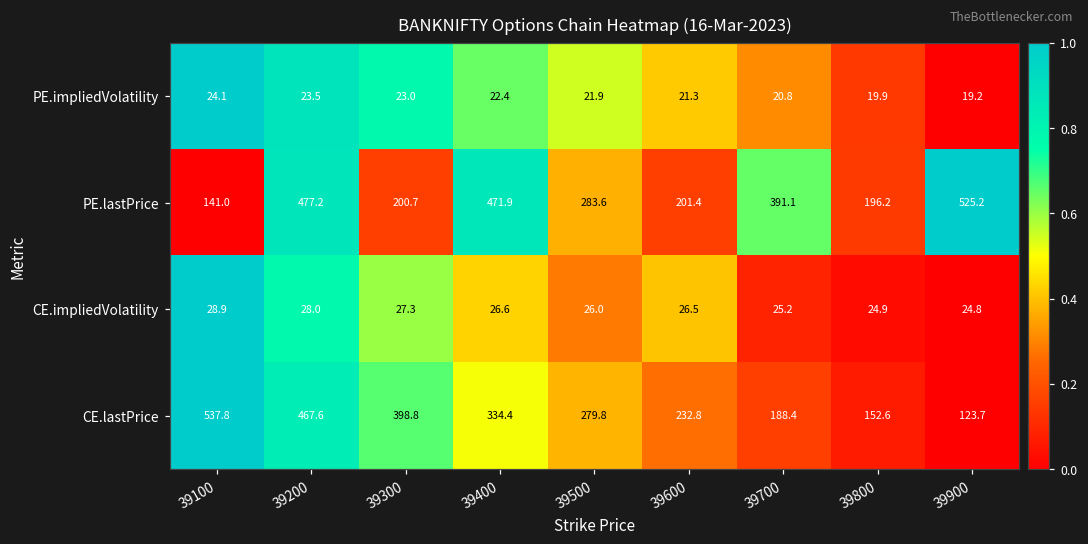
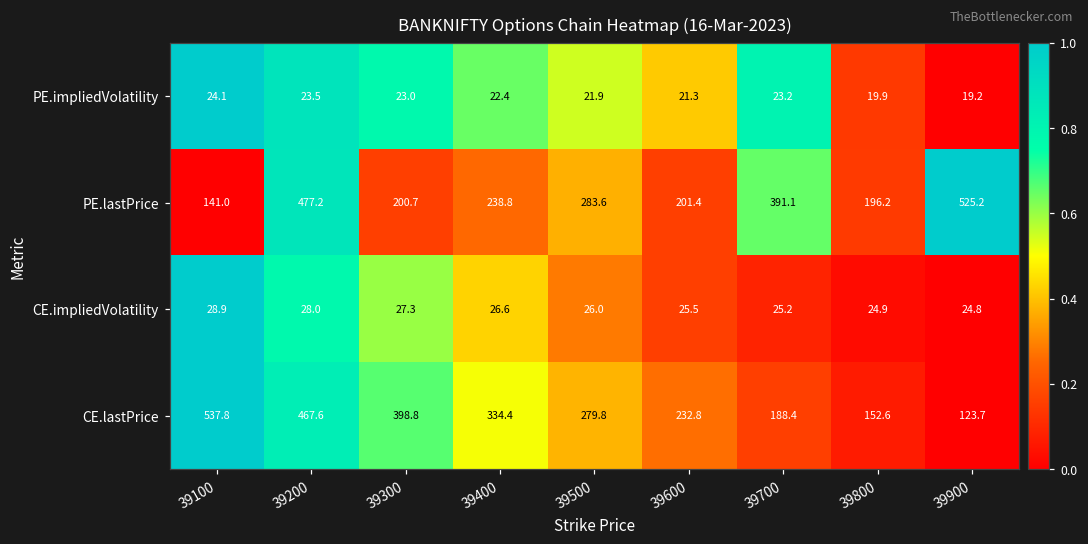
  {
    "PE.impliedVolatility": {
      "39100": 24.1,
      "39200": 23.5,
      "39300": 23.0,
      "39400": 22.4,
      "39500": 21.9,
      "39600": 21.3,
-     "39700": 20.8,
+     "39700": 23.2,
      "39800": 19.9,
      "39900": 19.2
    },
    "PE.lastPrice": {
      "39100": 141.0,
      "39200": 477.2,
      "39300": 200.7,
-     "39400": 471.9,
+     "39400": 238.8,
      "39500": 283.6,
      "39600": 201.4,
      "39700": 391.1,
      "39800": 196.2,
      "39900": 525.2
    },
    "CE.impliedVolatility": {
      "39100": 28.9,
      "39200": 28.0,
      "39300": 27.3,
      "39400": 26.6,
      "39500": 26.0,
-     "39600": 26.5,
+     "39600": 25.5,
      "39700": 25.2,
      "39800": 24.9,
      "39900": 24.8
    },
    "CE.lastPrice": {
      "39100": 537.8,
      "39200": 467.6,
      "39300": 398.8,
      "39400": 334.4,
      "39500": 279.8,
      "39600": 232.8,
      "39700": 188.4,
      "39800": 152.6,
      "39900": 123.7
    }
  }
